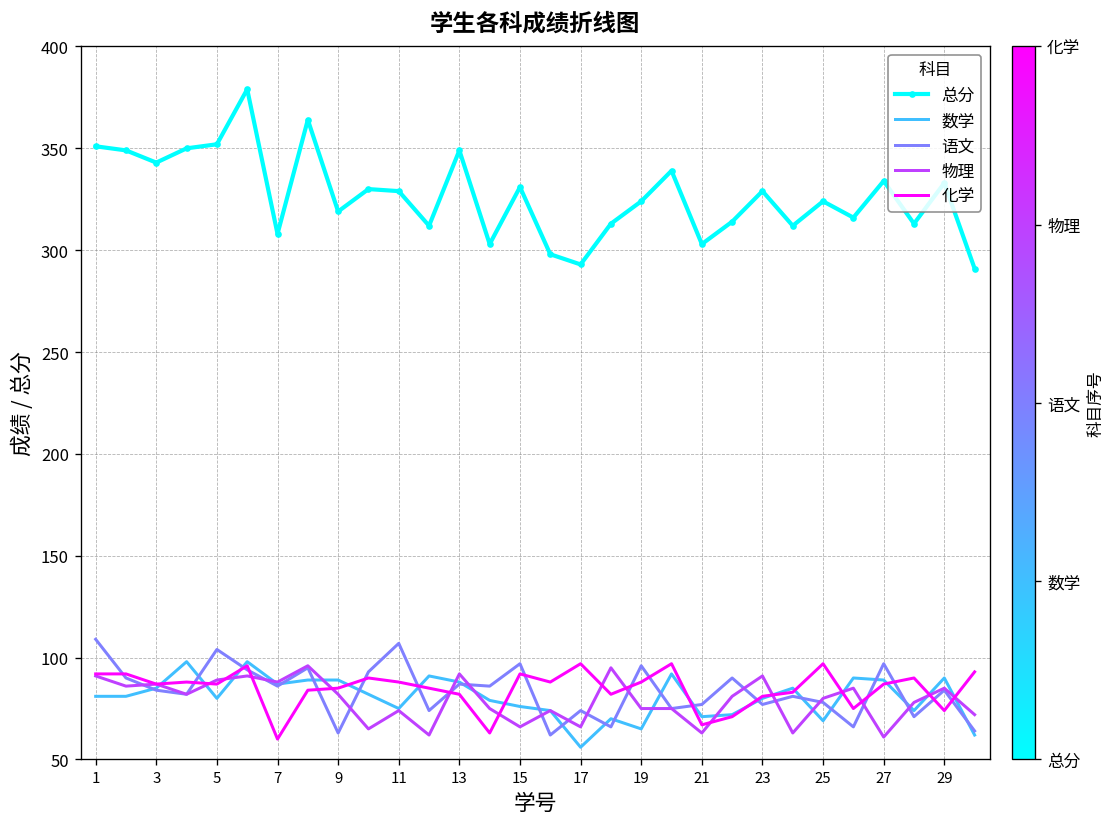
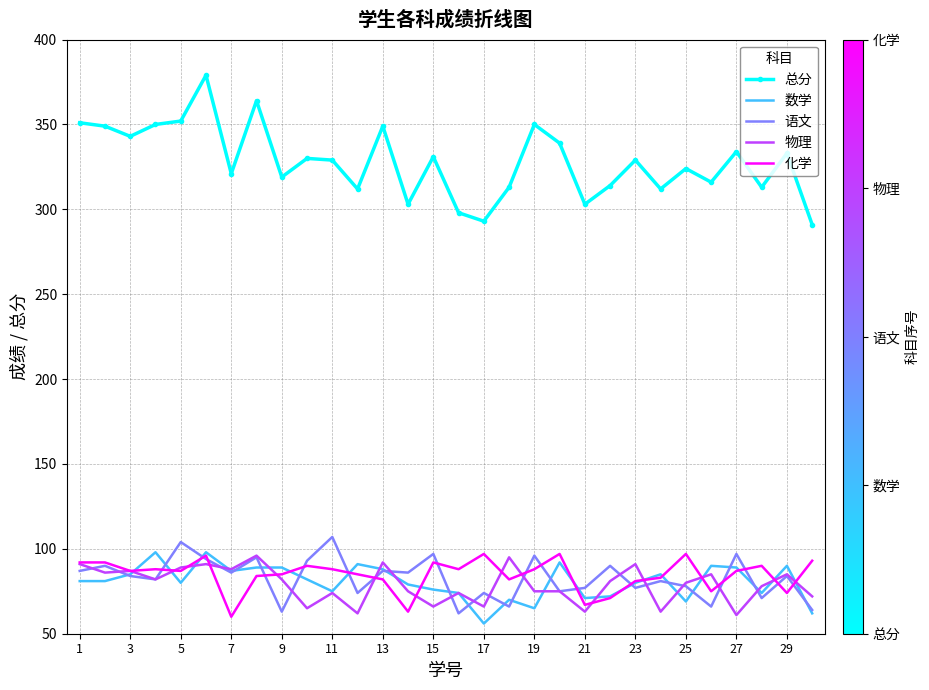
  {
    "总分": {
      "1": 351,
      "3": 343,
      "5": 352,
-     "7": 308,
+     "7": 321,
      "9": 319,
      "11": 329,
      "13": 349,
      "15": 331,
      "17": 293,
-     "19": 324,
+     "19": 350,
      "21": 303,
      "23": 329,
      "25": 324,
      "27": 334
    },
    "数学": {
      "1": 81,
      "5": 80,
      "9": 89,
      "15": 76,
      "17": 56,
      "19": 65,
      "21": 71,
      "25": 69,
      "27": 89,
      "29": 90
    },
    "语文": {
-     "1": 109,
+     "1": 87,
      "5": 104,
      "9": 63,
      "11": 107,
      "15": 97,
      "17": 74,
      "19": 96,
      "21": 77,
      "23": 77,
      "25": 78,
      "27": 97
    },
    "物理": {
      "5": 89,
      "9": 82,
      "13": 92,
      "15": 66,
      "17": 66,
      "19": 75,
      "21": 63,
      "23": 91,
      "25": 80,
      "27": 61
    },
    "化学": {
      "5": 87,
      "7": 60,
      "9": 85,
      "11": 88,
      "13": 82,
      "15": 92,
      "17": 97,
      "19": 88,
      "21": 67,
      "25": 97,
      "27": 87,
      "29": 74
    }
  }
